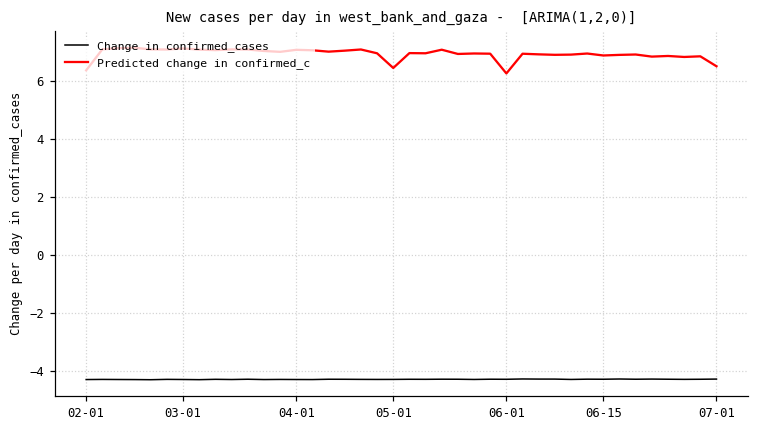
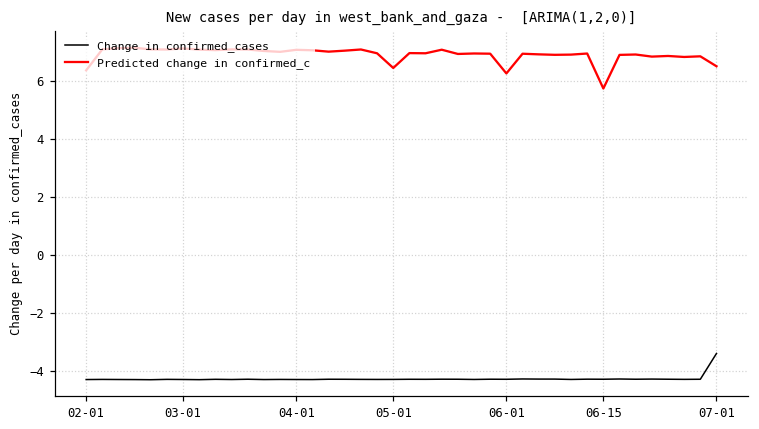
  {
    "Change in confirmed_cases": {
      "02-01": -4.3,
      "03-01": -4.3,
      "04-01": -4.3,
      "05-01": -4.3,
      "06-01": -4.3,
      "06-15": -4.3,
-     "07-01": -4.3
+     "07-01": -3.4
    },
    "Predicted change in confirmed_c": {
      "05-01": 6.4,
      "06-01": 6.2,
-     "06-15": 6.9,
+     "06-15": 5.7,
      "07-01": 6.5
    }
  }
